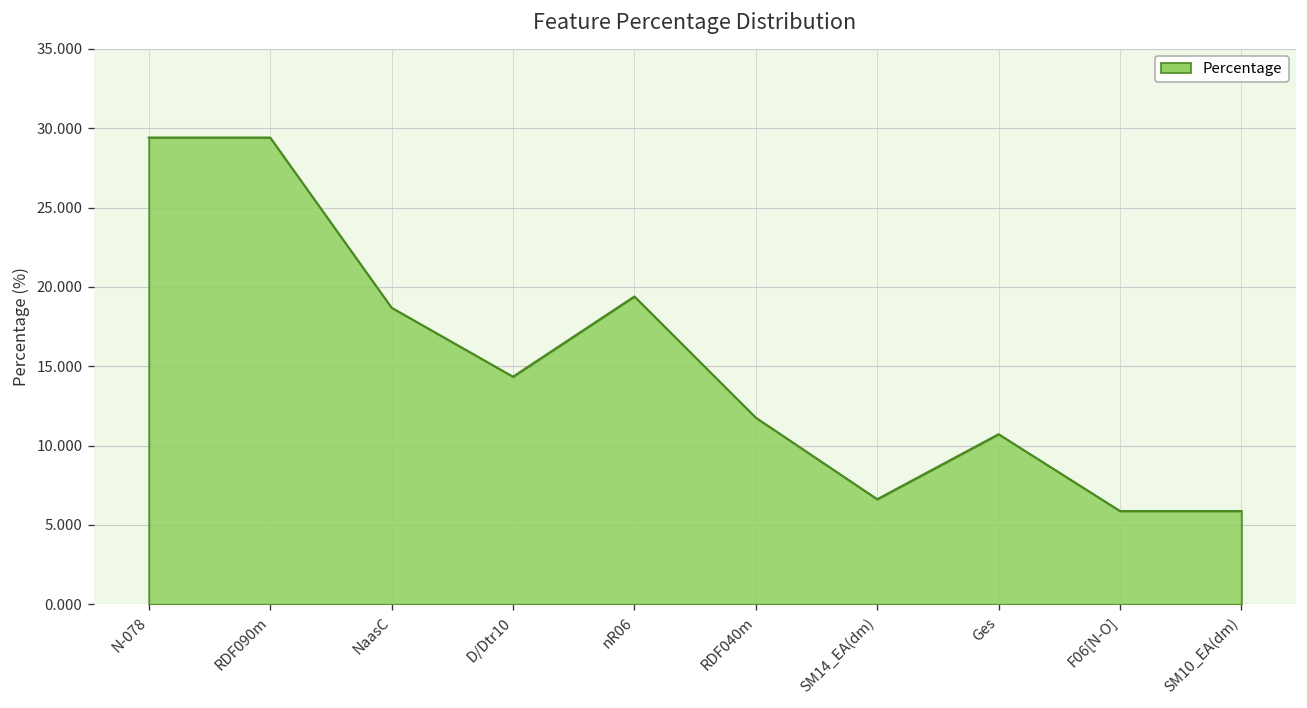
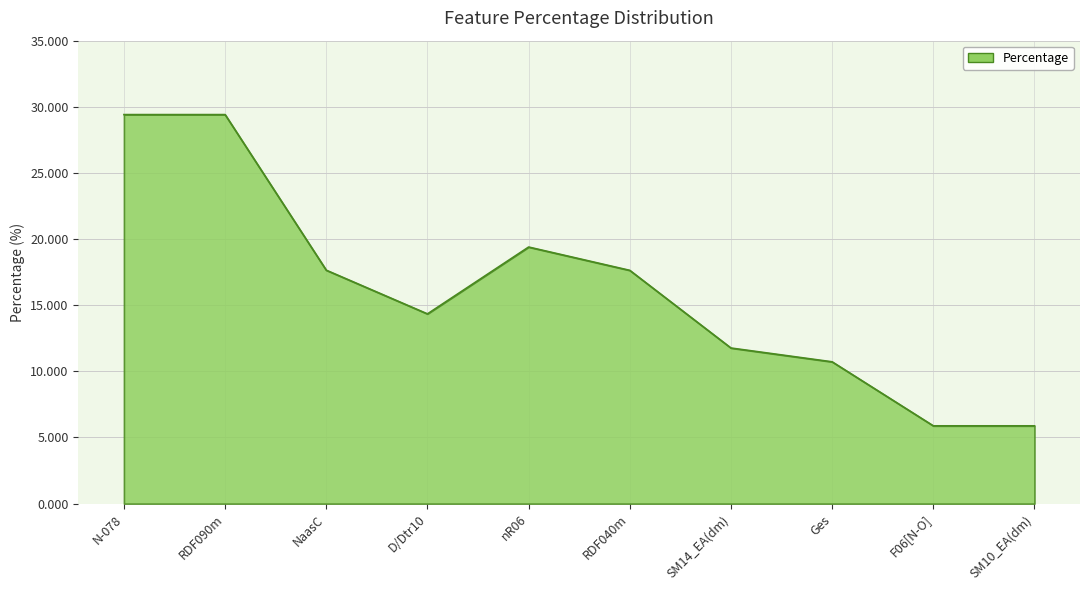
  {
    "N-078": 29.4,
    "RDF090m": 29.4,
-   "NaasC": 18.7,
+   "NaasC": 17.6,
    "D/Dtr10": 14.3,
    "nR06": 19.4,
-   "RDF040m": 11.8,
-   "SM14_EA(dm)": 6.6,
+   "RDF040m": 17.6,
+   "SM14_EA(dm)": 11.8,
    "Ges": 10.7,
    "F06[N-O]": 5.9,
    "SM10_EA(dm)": 5.9
  }
